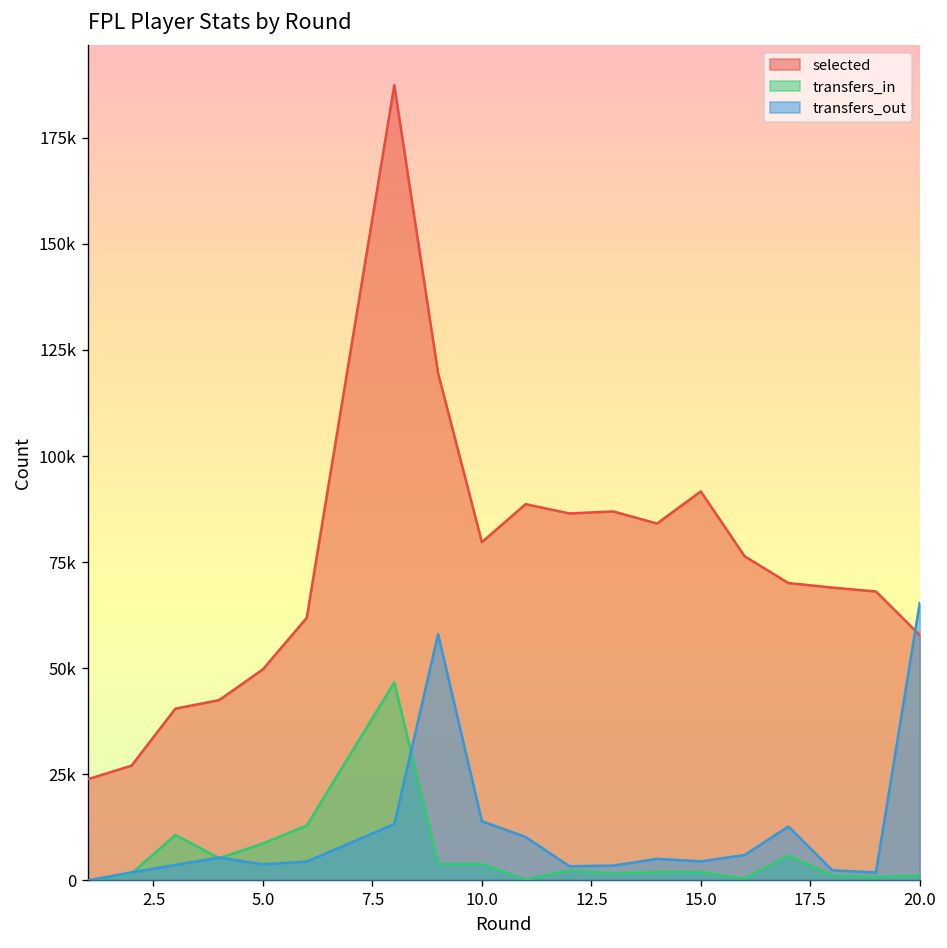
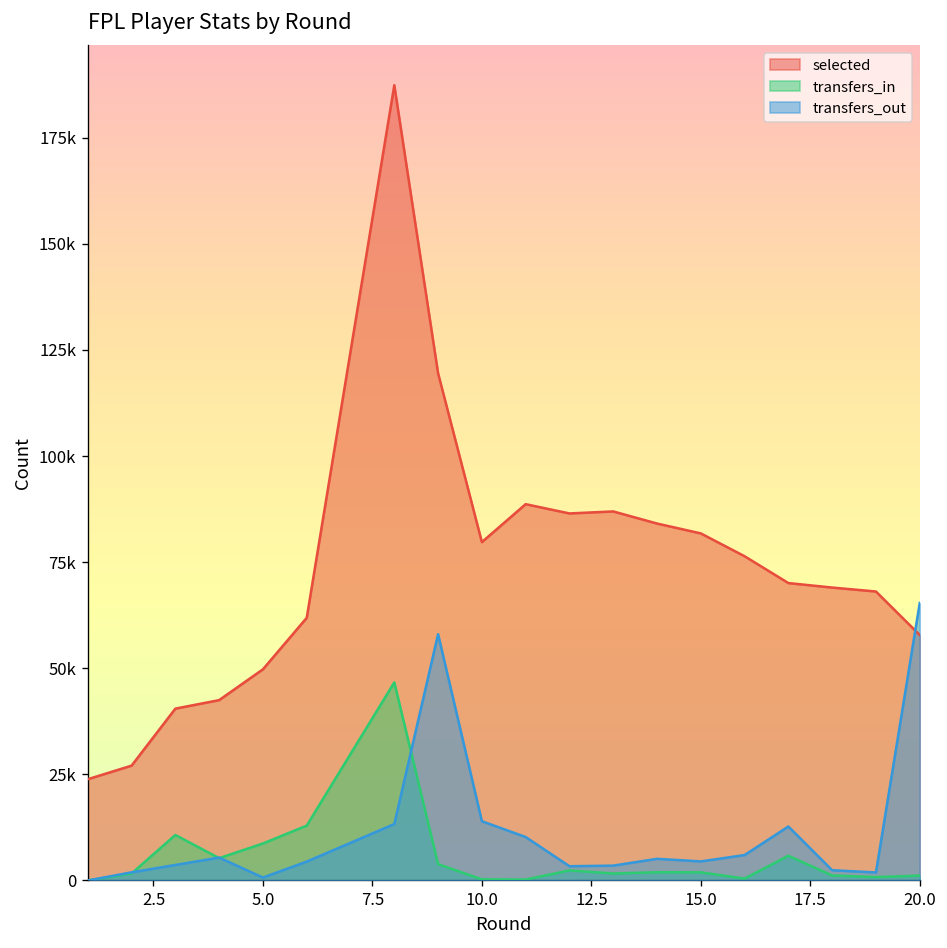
  {
    "selected": {
      "5.0": 50000,
      "10.0": 80000,
-     "15.0": 92000,
+     "15.0": 82000,
      "20.0": 58000
    },
    "transfers_in": {
      "5.0": 9000,
-     "10.0": 4000,
+     "10.0": 0,
      "15.0": 2000,
      "20.0": 1000
    },
    "transfers_out": {
-     "5.0": 4000,
+     "5.0": 1000,
      "10.0": 14000,
      "15.0": 4000,
      "20.0": 65000
    }
  }
